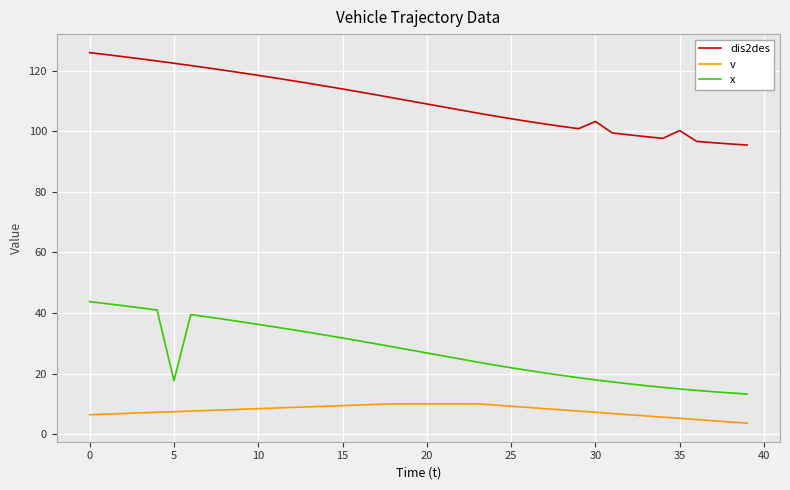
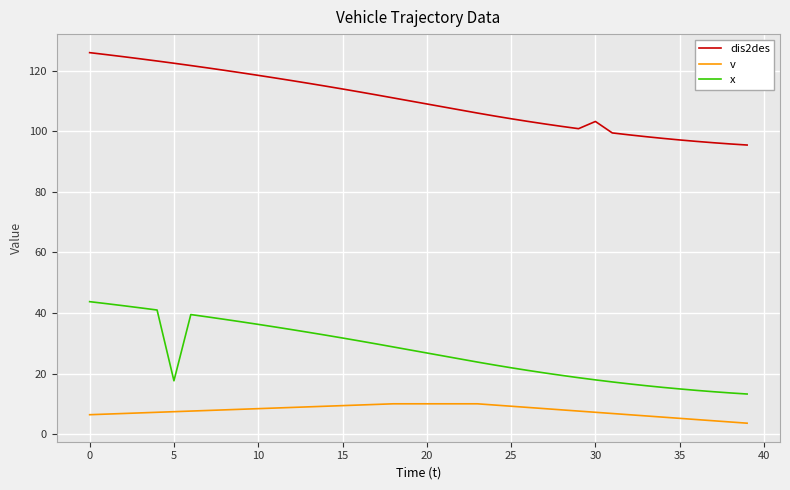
  {
    "dis2des": {
      "0": 126,
      "5": 122,
      "10": 118,
      "15": 114,
      "20": 109,
      "25": 104,
      "30": 103,
-     "35": 100
+     "35": 97
    },
    "v": {
      "0": 6,
      "5": 7,
      "10": 8,
      "15": 9,
      "20": 10,
      "25": 9,
      "30": 7,
      "35": 5
    },
    "x": {
      "0": 44,
      "5": 18,
      "10": 36,
      "15": 32,
      "20": 27,
      "25": 22,
      "30": 18,
      "35": 15
    }
  }
